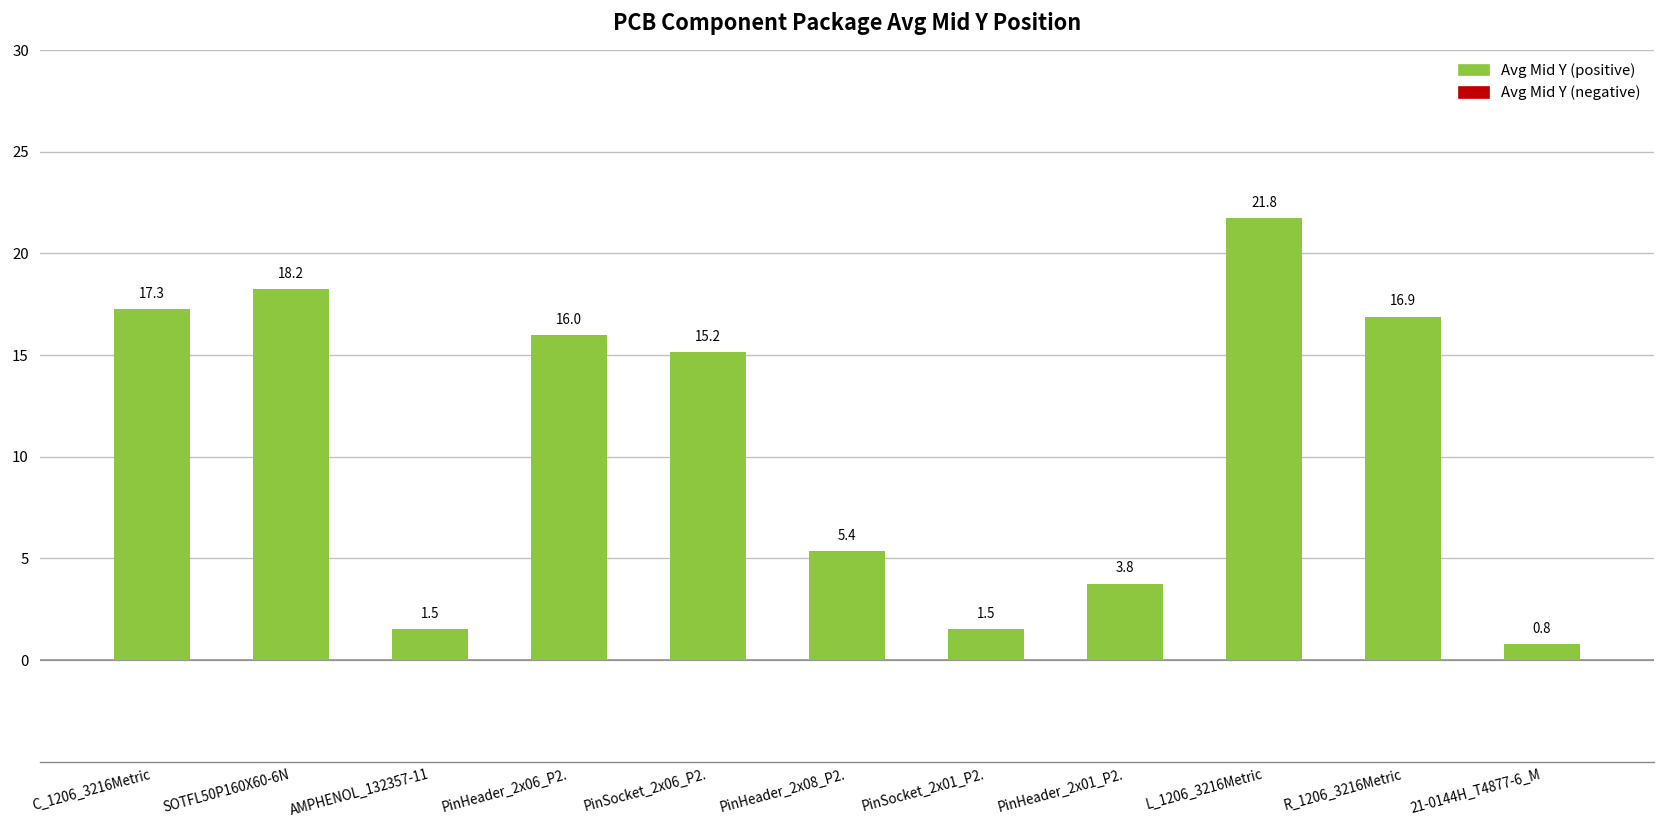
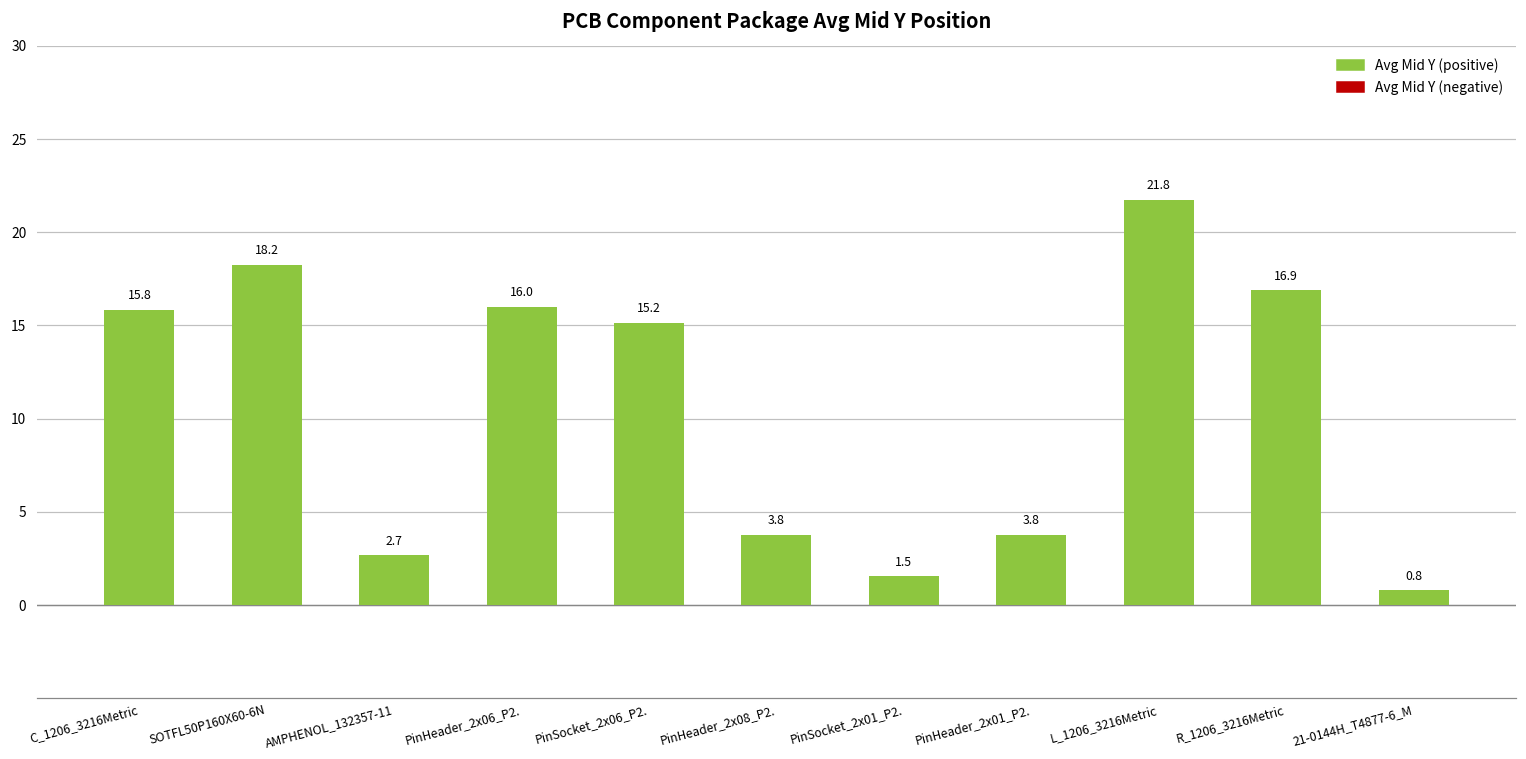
  {
-   "C_1206_3216Metric": 17.3,
+   "C_1206_3216Metric": 15.8,
    "SOTFL50P160X60-6N": 18.2,
-   "AMPHENOL_132357-11": 1.5,
+   "AMPHENOL_132357-11": 2.7,
    "PinHeader_2x06_P2.": 16.0,
    "PinSocket_2x06_P2.": 15.2,
-   "PinHeader_2x08_P2.": 5.4,
+   "PinHeader_2x08_P2.": 3.8,
    "PinSocket_2x01_P2.": 1.5,
    "PinHeader_2x01_P2.": 3.8,
    "L_1206_3216Metric": 21.8,
    "R_1206_3216Metric": 16.9,
    "21-0144H_T4877-6_M": 0.8
  }
